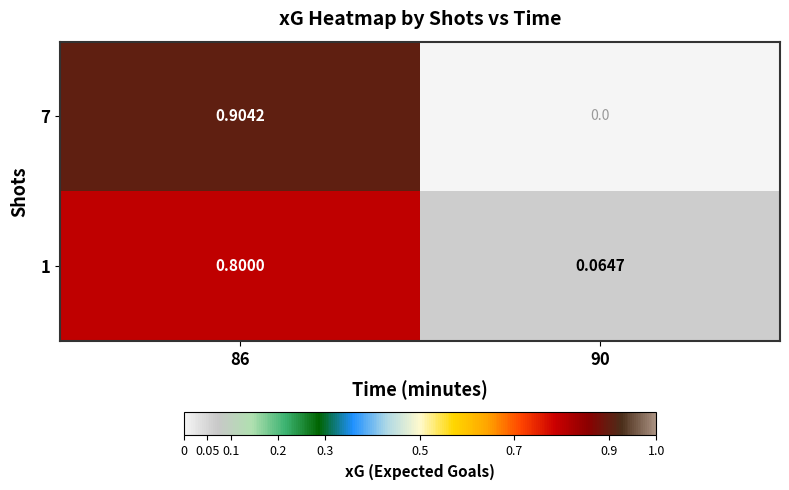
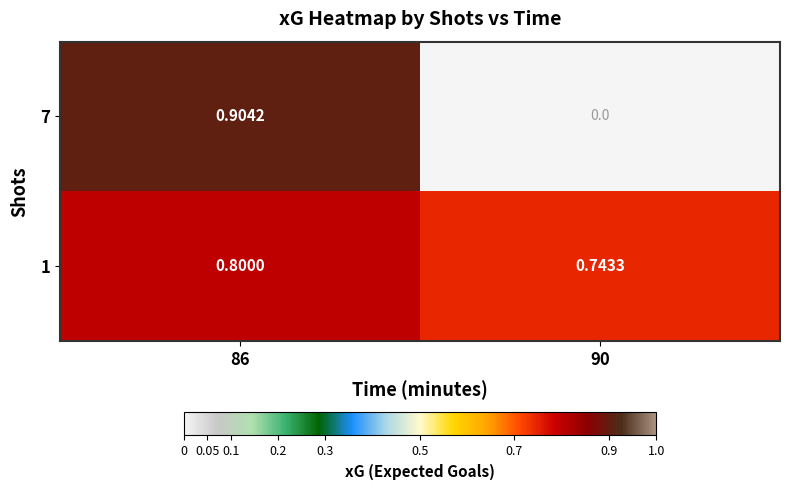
  {
    "7": {
      "86": 0.9042,
      "90": 0.0
    },
    "1": {
      "86": 0.8000,
-     "90": 0.0647
+     "90": 0.7433
    }
  }
